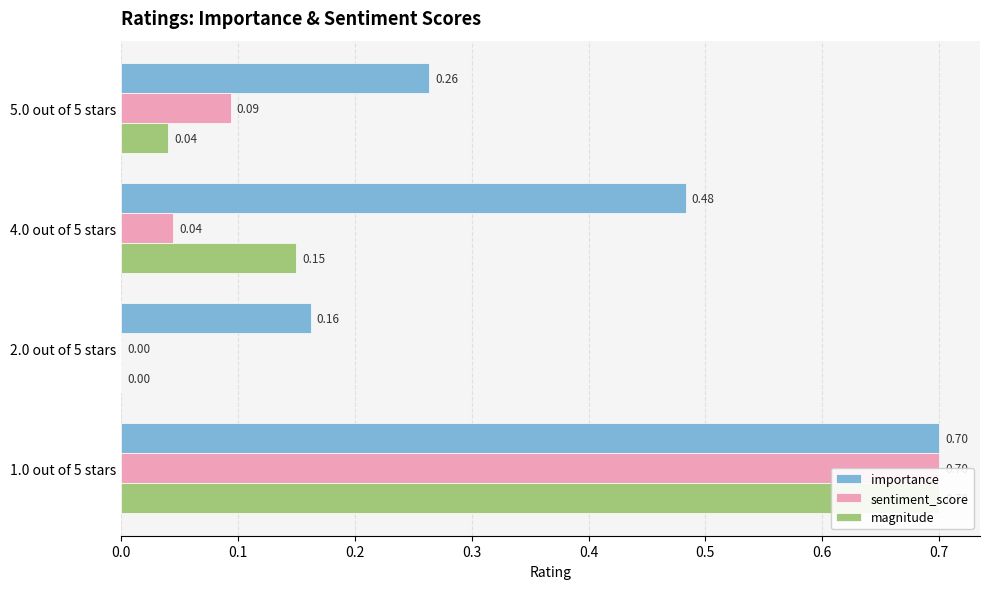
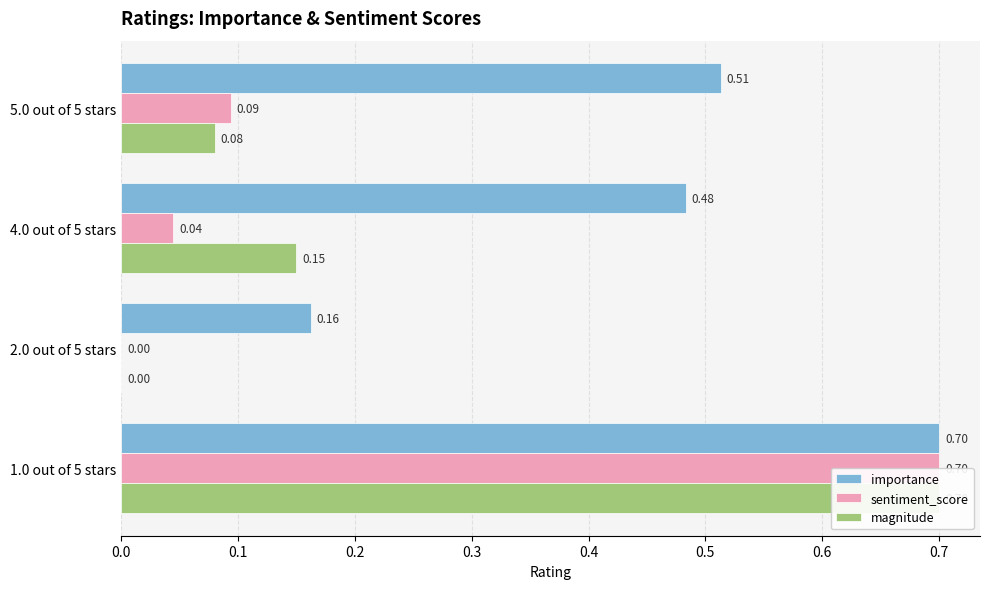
  {
    "importance": {
-     "5.0 out of 5 stars": 0.26,
+     "5.0 out of 5 stars": 0.51,
      "4.0 out of 5 stars": 0.48,
      "2.0 out of 5 stars": 0.16,
      "1.0 out of 5 stars": 0.70
    },
    "sentiment_score": {
      "5.0 out of 5 stars": 0.09,
      "4.0 out of 5 stars": 0.04,
      "2.0 out of 5 stars": 0.00
    },
    "magnitude": {
-     "5.0 out of 5 stars": 0.04,
+     "5.0 out of 5 stars": 0.08,
      "4.0 out of 5 stars": 0.15,
      "2.0 out of 5 stars": 0.00
    }
  }
